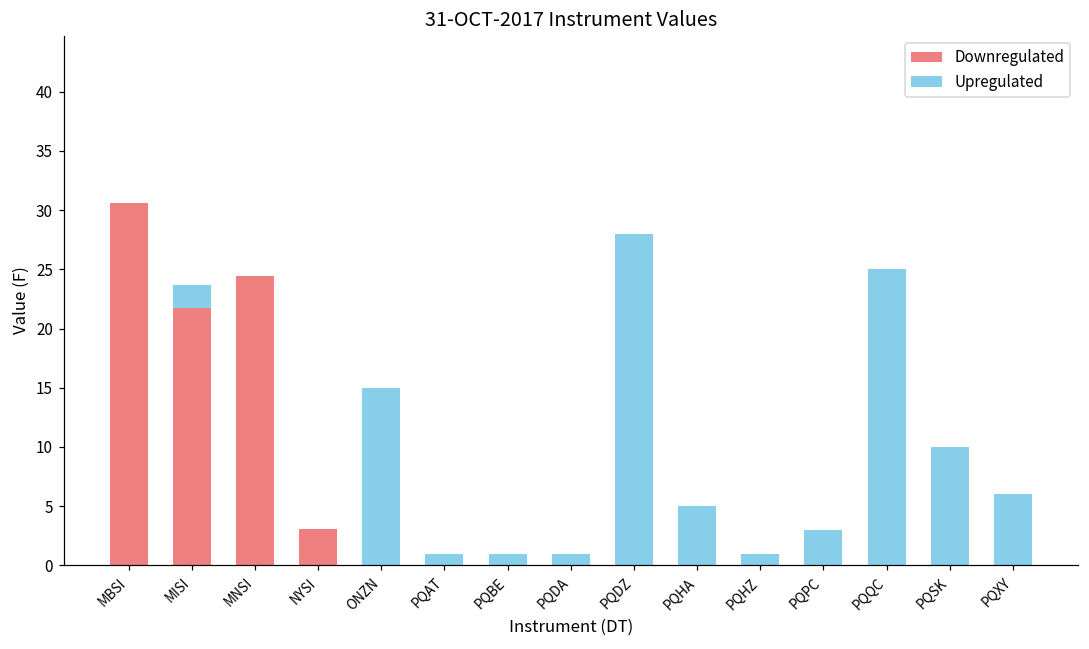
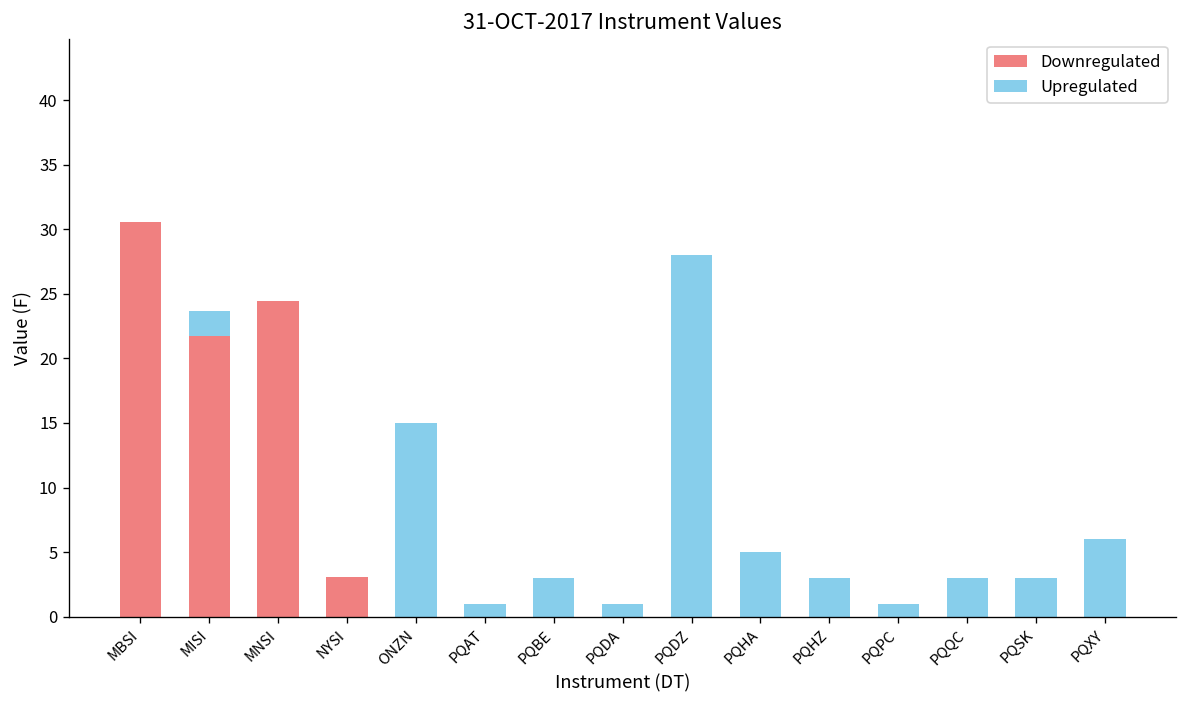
  {
    "Downregulated": {
      "MBSI": 30.6,
      "MISI": 21.7,
      "MNSI": 24.4,
      "NYSI": 3,
      "ONZN": 0,
      "PQAT": 0,
      "PQBE": 0,
      "PQDA": 0,
      "PQDZ": 0,
      "PQHA": 0,
      "PQHZ": 0,
      "PQPC": 0,
      "PQQC": 0,
      "PQSK": 0,
      "PQXY": 0
    },
    "Upregulated": {
      "MBSI": 0,
      "MISI": 2,
      "MNSI": 0,
      "NYSI": 0,
      "ONZN": 15,
      "PQAT": 1,
-     "PQBE": 1,
+     "PQBE": 3,
      "PQDA": 1,
      "PQDZ": 28,
      "PQHA": 5,
-     "PQHZ": 1,
-     "PQPC": 3,
-     "PQQC": 25,
-     "PQSK": 10,
+     "PQHZ": 3,
+     "PQPC": 1,
+     "PQQC": 3,
+     "PQSK": 3,
      "PQXY": 6
    }
  }
